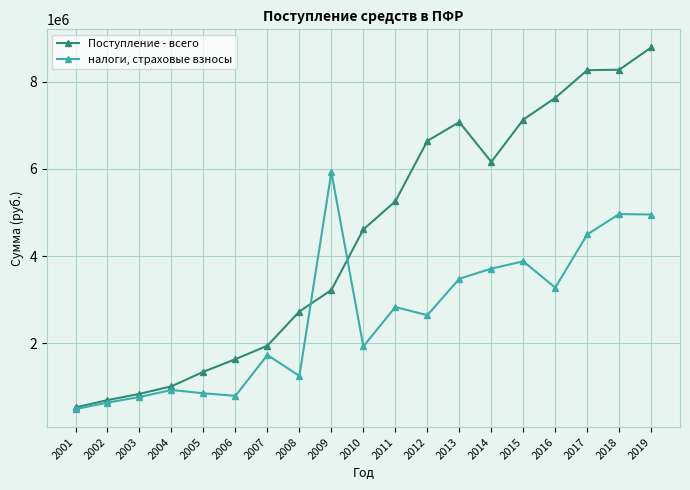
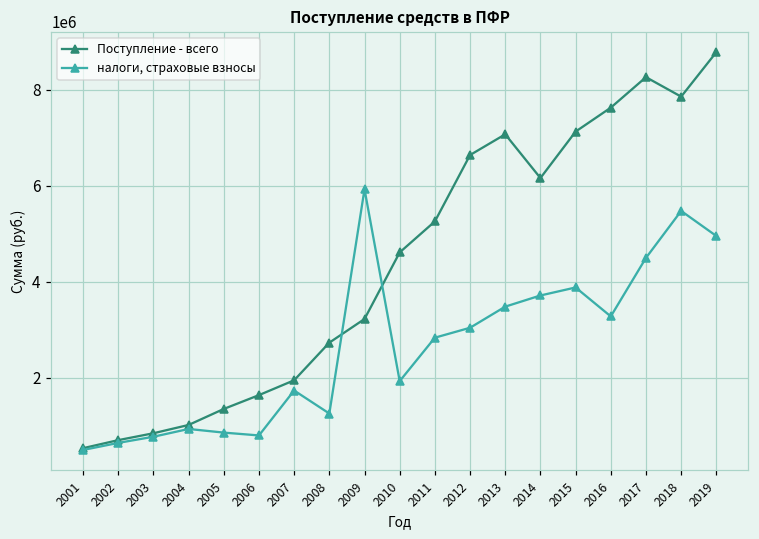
  {
    "Поступление - всего": {
      "2003": 800000,
      "2004": 1000000,
      "2005": 1300000,
      "2006": 1600000,
      "2007": 1900000,
      "2008": 2700000,
      "2009": 3200000,
      "2010": 4600000,
      "2011": 5300000,
      "2012": 6600000,
      "2013": 7100000,
      "2014": 6200000,
      "2015": 7100000,
      "2016": 7600000,
      "2017": 8300000,
-     "2018": 8300000,
+     "2018": 7900000,
      "2019": 8800000
    },
    "налоги, страховые взносы": {
      "2003": 800000,
      "2004": 900000,
      "2005": 900000,
      "2006": 800000,
      "2007": 1700000,
      "2008": 1300000,
      "2009": 5900000,
      "2010": 1900000,
      "2011": 2800000,
-     "2012": 2600000,
+     "2012": 3000000,
      "2013": 3500000,
      "2014": 3700000,
      "2015": 3900000,
      "2016": 3300000,
      "2017": 4500000,
-     "2018": 5000000,
+     "2018": 5500000,
      "2019": 5000000
    }
  }
